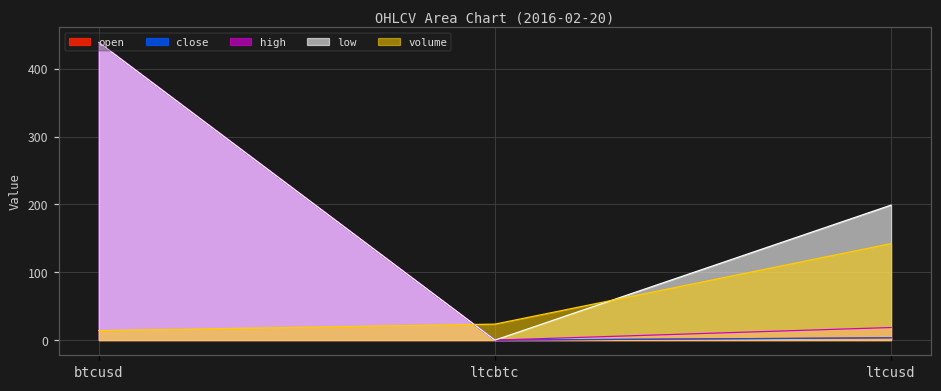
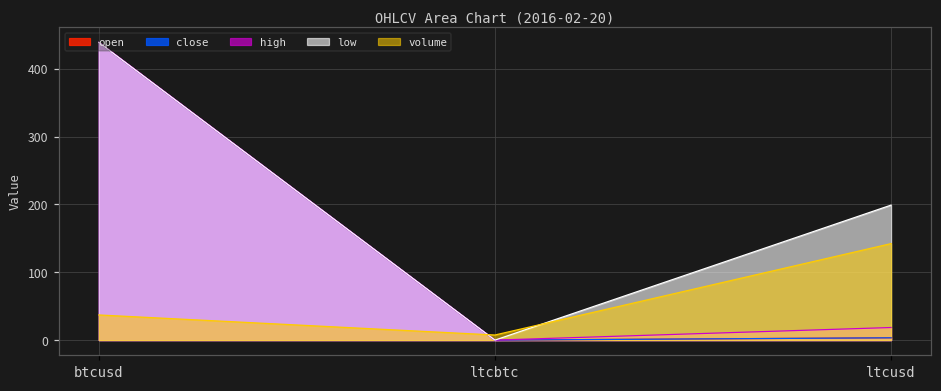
  {
    "close": {
      "ltcusd": 0
    },
    "high": {
      "ltcusd": 20
    },
    "low": {
      "ltcusd": 200
    },
    "volume": {
-     "btcusd": 10,
-     "ltcbtc": 20,
+     "btcusd": 40,
+     "ltcbtc": 10,
      "ltcusd": 140
    }
  }
